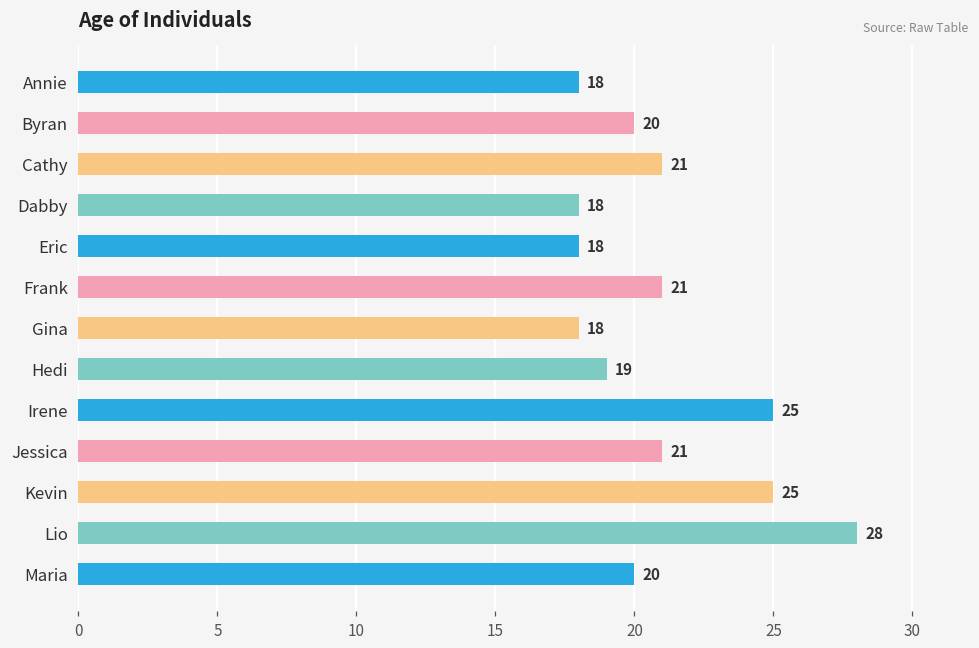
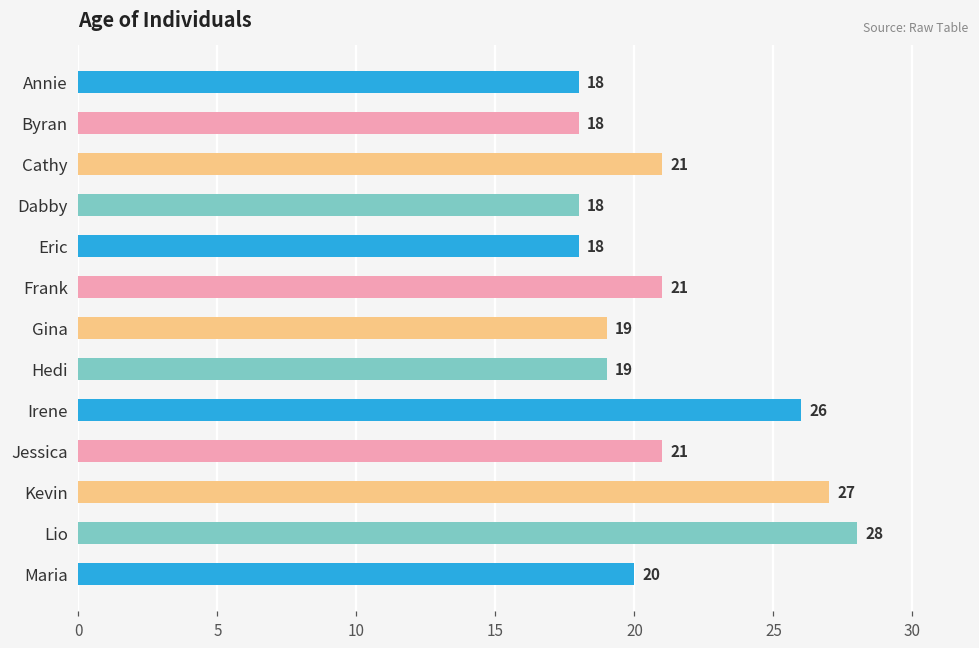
  {
    "Annie": 18,
-   "Byran": 20,
+   "Byran": 18,
    "Cathy": 21,
    "Dabby": 18,
    "Eric": 18,
    "Frank": 21,
-   "Gina": 18,
+   "Gina": 19,
    "Hedi": 19,
-   "Irene": 25,
+   "Irene": 26,
    "Jessica": 21,
-   "Kevin": 25,
+   "Kevin": 27,
    "Lio": 28,
    "Maria": 20
  }
